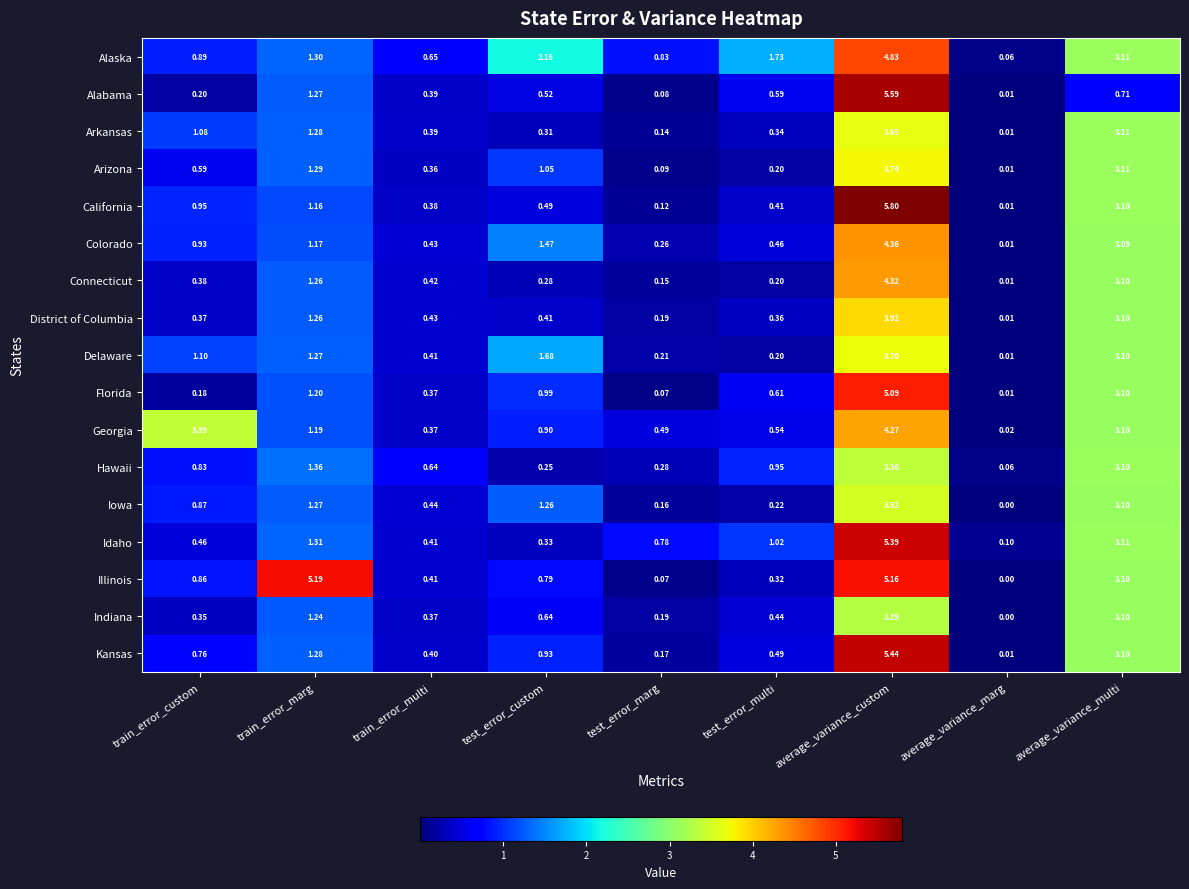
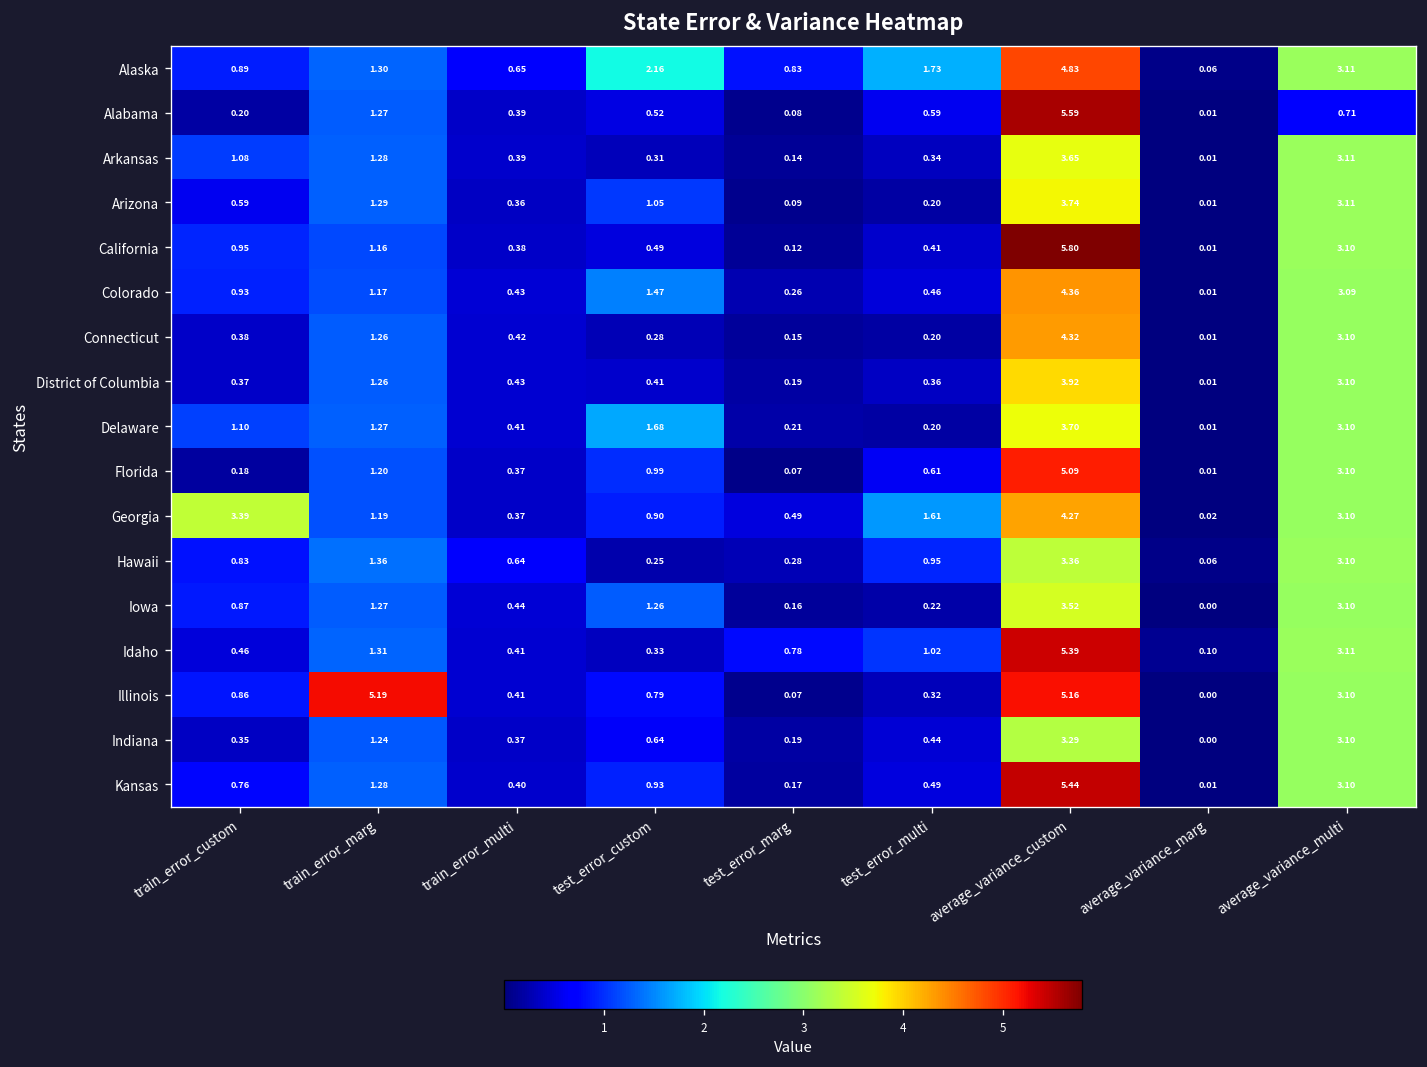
  {
    "Alaska": {
      "train_error_custom": 0.89,
      "train_error_marg": 1.30,
      "train_error_multi": 0.65,
      "test_error_custom": 2.16,
      "test_error_marg": 0.83,
      "test_error_multi": 1.73,
      "average_variance_custom": 4.83,
      "average_variance_marg": 0.06,
      "average_variance_multi": 3.11
    },
    "Alabama": {
      "train_error_custom": 0.20,
      "train_error_marg": 1.27,
      "train_error_multi": 0.39,
      "test_error_custom": 0.52,
      "test_error_marg": 0.08,
      "test_error_multi": 0.59,
      "average_variance_custom": 5.59,
      "average_variance_marg": 0.01,
      "average_variance_multi": 0.71
    },
    "Arkansas": {
      "train_error_custom": 1.08,
      "train_error_marg": 1.28,
      "train_error_multi": 0.39,
      "test_error_custom": 0.31,
      "test_error_marg": 0.14,
      "test_error_multi": 0.34,
      "average_variance_custom": 3.65,
      "average_variance_marg": 0.01,
      "average_variance_multi": 3.11
    },
    "Arizona": {
      "train_error_custom": 0.59,
      "train_error_marg": 1.29,
      "train_error_multi": 0.36,
      "test_error_custom": 1.05,
      "test_error_marg": 0.09,
      "test_error_multi": 0.20,
      "average_variance_custom": 3.74,
      "average_variance_marg": 0.01,
      "average_variance_multi": 3.11
    },
    "California": {
      "train_error_custom": 0.95,
      "train_error_marg": 1.16,
      "train_error_multi": 0.38,
      "test_error_custom": 0.49,
      "test_error_marg": 0.12,
      "test_error_multi": 0.41,
      "average_variance_custom": 5.80,
      "average_variance_marg": 0.01,
      "average_variance_multi": 3.10
    },
    "Colorado": {
      "train_error_custom": 0.93,
      "train_error_marg": 1.17,
      "train_error_multi": 0.43,
      "test_error_custom": 1.47,
      "test_error_marg": 0.26,
      "test_error_multi": 0.46,
      "average_variance_custom": 4.36,
      "average_variance_marg": 0.01,
      "average_variance_multi": 3.09
    },
    "Connecticut": {
      "train_error_custom": 0.38,
      "train_error_marg": 1.26,
      "train_error_multi": 0.42,
      "test_error_custom": 0.28,
      "test_error_marg": 0.15,
      "test_error_multi": 0.20,
      "average_variance_custom": 4.32,
      "average_variance_marg": 0.01,
      "average_variance_multi": 3.10
    },
    "District of Columbia": {
      "train_error_custom": 0.37,
      "train_error_marg": 1.26,
      "train_error_multi": 0.43,
      "test_error_custom": 0.41,
      "test_error_marg": 0.19,
      "test_error_multi": 0.36,
      "average_variance_custom": 3.92,
      "average_variance_marg": 0.01,
      "average_variance_multi": 3.10
    },
    "Delaware": {
      "train_error_custom": 1.10,
      "train_error_marg": 1.27,
      "train_error_multi": 0.41,
      "test_error_custom": 1.68,
      "test_error_marg": 0.21,
      "test_error_multi": 0.20,
      "average_variance_custom": 3.70,
      "average_variance_marg": 0.01,
      "average_variance_multi": 3.10
    },
    "Florida": {
      "train_error_custom": 0.18,
      "train_error_marg": 1.20,
      "train_error_multi": 0.37,
      "test_error_custom": 0.99,
      "test_error_marg": 0.07,
      "test_error_multi": 0.61,
      "average_variance_custom": 5.09,
      "average_variance_marg": 0.01,
      "average_variance_multi": 3.10
    },
    "Georgia": {
      "train_error_custom": 3.39,
      "train_error_marg": 1.19,
      "train_error_multi": 0.37,
      "test_error_custom": 0.90,
      "test_error_marg": 0.49,
-     "test_error_multi": 0.54,
+     "test_error_multi": 1.61,
      "average_variance_custom": 4.27,
      "average_variance_marg": 0.02,
      "average_variance_multi": 3.10
    },
    "Hawaii": {
      "train_error_custom": 0.83,
      "train_error_marg": 1.36,
      "train_error_multi": 0.64,
      "test_error_custom": 0.25,
      "test_error_marg": 0.28,
      "test_error_multi": 0.95,
      "average_variance_custom": 3.36,
      "average_variance_marg": 0.06,
      "average_variance_multi": 3.10
    },
    "Iowa": {
      "train_error_custom": 0.87,
      "train_error_marg": 1.27,
      "train_error_multi": 0.44,
      "test_error_custom": 1.26,
      "test_error_marg": 0.16,
      "test_error_multi": 0.22,
      "average_variance_custom": 3.52,
      "average_variance_marg": 0.00,
      "average_variance_multi": 3.10
    },
    "Idaho": {
      "train_error_custom": 0.46,
      "train_error_marg": 1.31,
      "train_error_multi": 0.41,
      "test_error_custom": 0.33,
      "test_error_marg": 0.78,
      "test_error_multi": 1.02,
      "average_variance_custom": 5.39,
      "average_variance_marg": 0.10,
      "average_variance_multi": 3.11
    },
    "Illinois": {
      "train_error_custom": 0.86,
      "train_error_marg": 5.19,
      "train_error_multi": 0.41,
      "test_error_custom": 0.79,
      "test_error_marg": 0.07,
      "test_error_multi": 0.32,
      "average_variance_custom": 5.16,
      "average_variance_marg": 0.00,
      "average_variance_multi": 3.10
    },
    "Indiana": {
      "train_error_custom": 0.35,
      "train_error_marg": 1.24,
      "train_error_multi": 0.37,
      "test_error_custom": 0.64,
      "test_error_marg": 0.19,
      "test_error_multi": 0.44,
      "average_variance_custom": 3.29,
      "average_variance_marg": 0.00,
      "average_variance_multi": 3.10
    },
    "Kansas": {
      "train_error_custom": 0.76,
      "train_error_marg": 1.28,
      "train_error_multi": 0.40,
      "test_error_custom": 0.93,
      "test_error_marg": 0.17,
      "test_error_multi": 0.49,
      "average_variance_custom": 5.44,
      "average_variance_marg": 0.01,
      "average_variance_multi": 3.10
    }
  }
